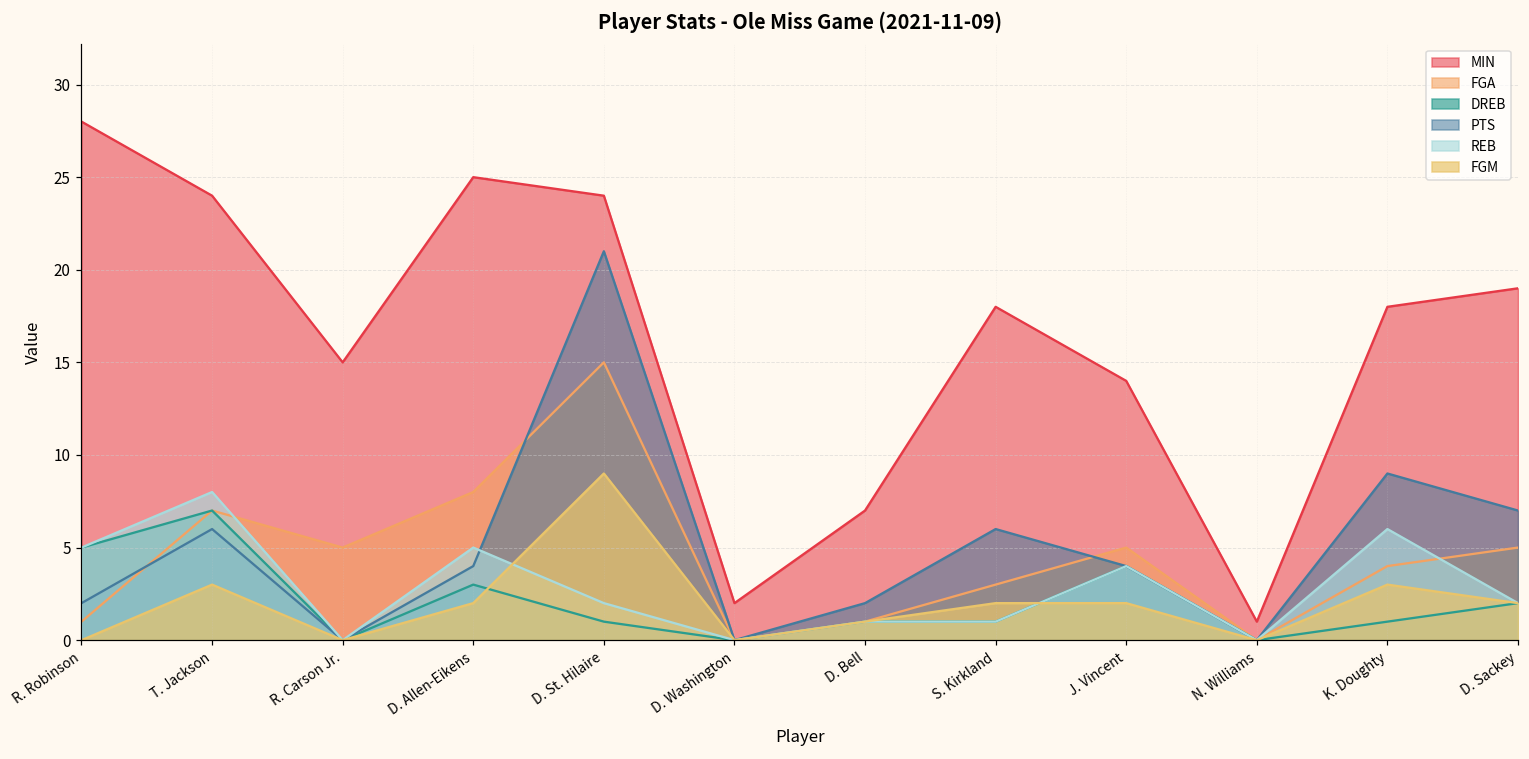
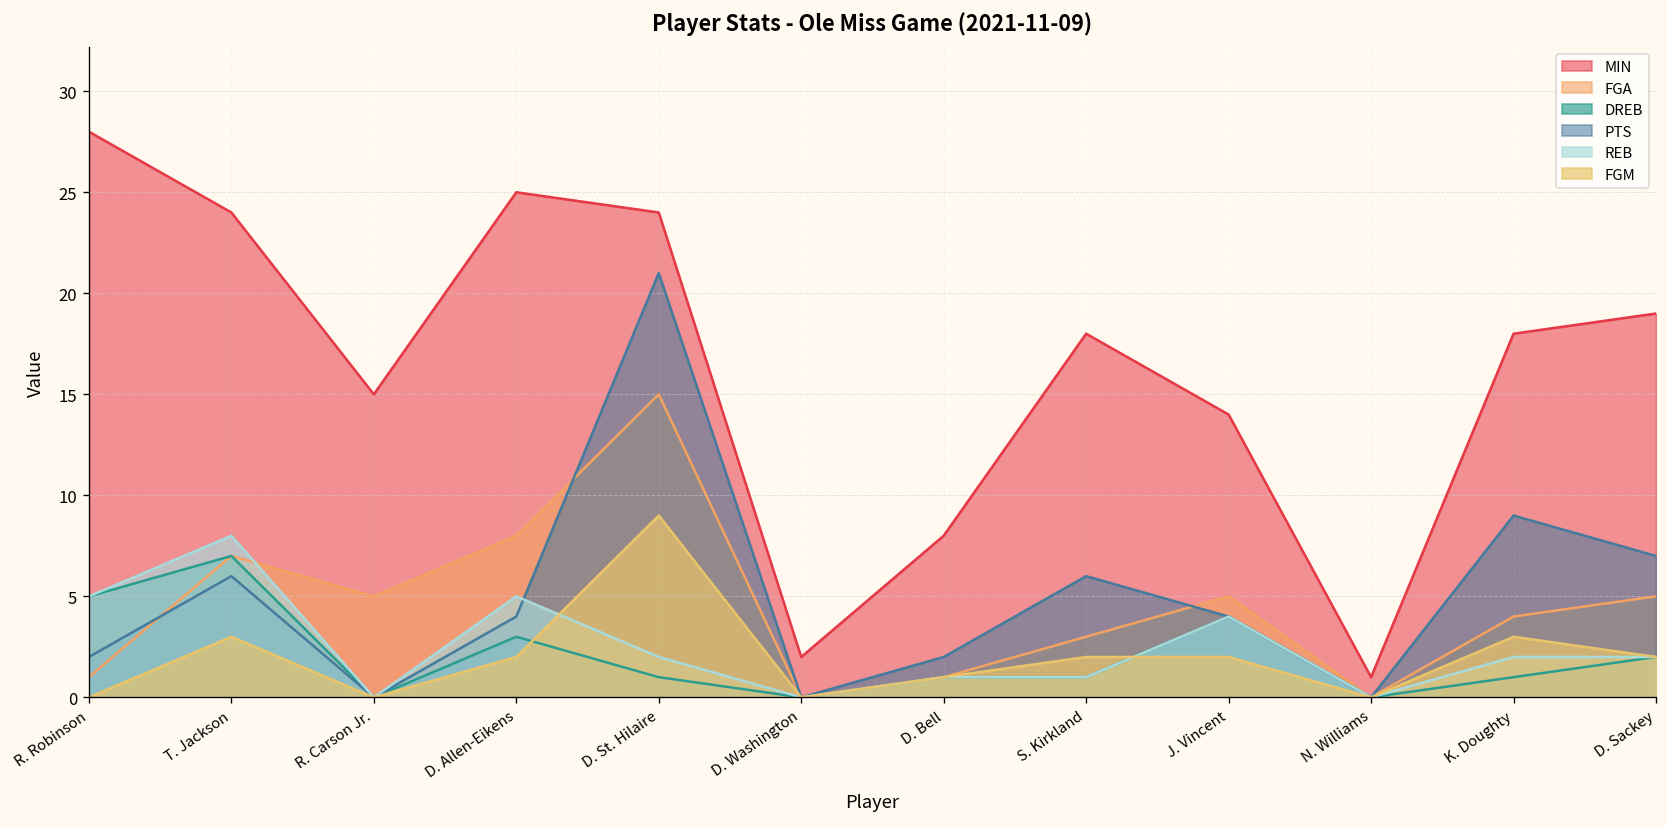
  {
    "MIN": {
      "R. Robinson": 28,
      "T. Jackson": 24,
      "R. Carson Jr.": 15,
      "D. Allen-Eikens": 25,
      "D. St. Hilaire": 24,
      "D. Washington": 2,
-     "D. Bell": 7,
+     "D. Bell": 8,
      "S. Kirkland": 18,
      "J. Vincent": 14,
      "N. Williams": 1,
      "K. Doughty": 18,
      "D. Sackey": 19
    },
    "REB": {
      "T. Jackson": 8,
      "D. Allen-Eikens": 5,
      "D. St. Hilaire": 2,
-     "K. Doughty": 6
+     "K. Doughty": 2
    }
  }
